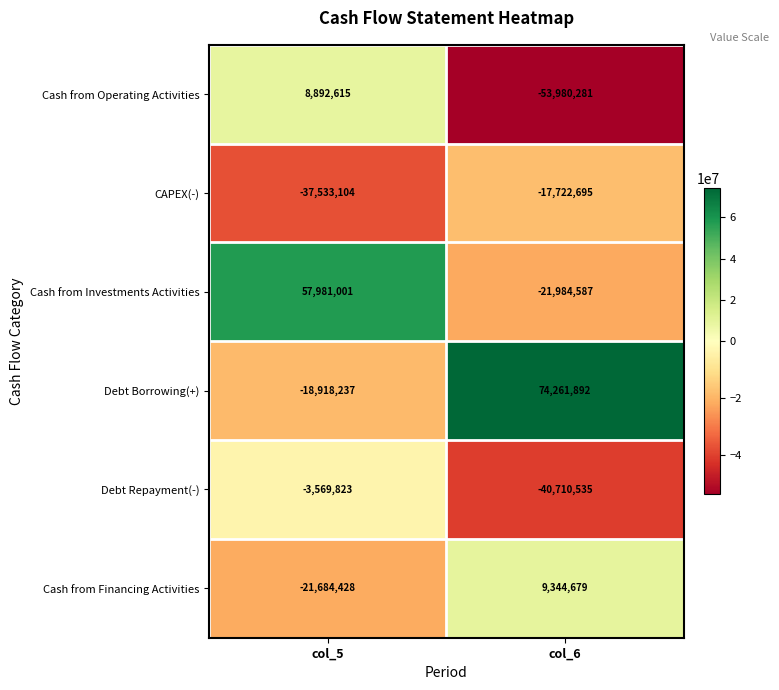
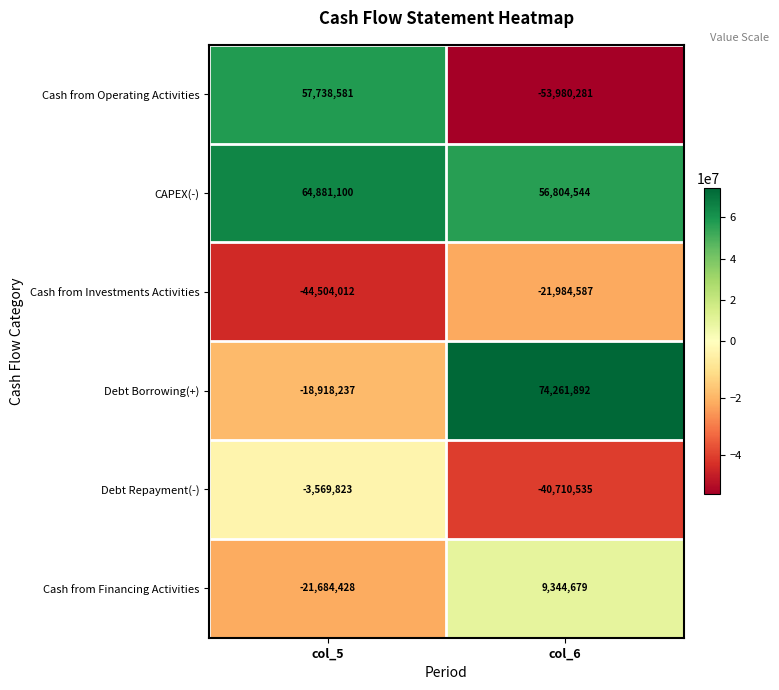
  {
    "Cash from Operating Activities": {
-     "col_5": "8,892,615",
+     "col_5": "57,738,581",
      "col_6": "-53,980,281"
    },
    "CAPEX(-)": {
-     "col_5": "-37,533,104",
-     "col_6": "-17,722,695"
+     "col_5": "64,881,100",
+     "col_6": "56,804,544"
    },
    "Cash from Investments Activities": {
-     "col_5": "57,981,001",
+     "col_5": "-44,504,012",
      "col_6": "-21,984,587"
    },
    "Debt Borrowing(+)": {
      "col_5": "-18,918,237",
      "col_6": "74,261,892"
    },
    "Debt Repayment(-)": {
      "col_5": "-3,569,823",
      "col_6": "-40,710,535"
    },
    "Cash from Financing Activities": {
      "col_5": "-21,684,428",
      "col_6": "9,344,679"
    }
  }
